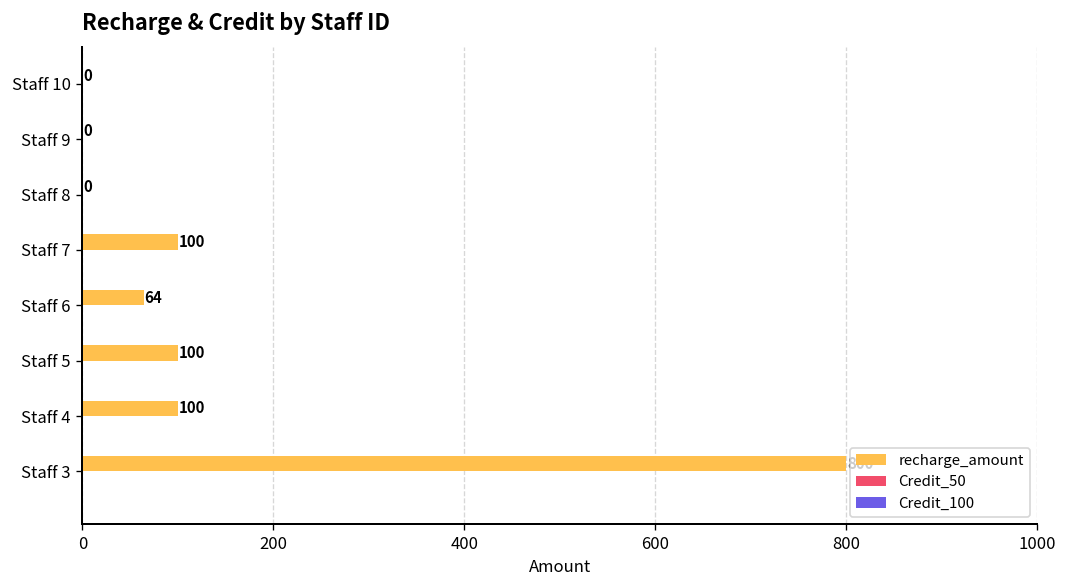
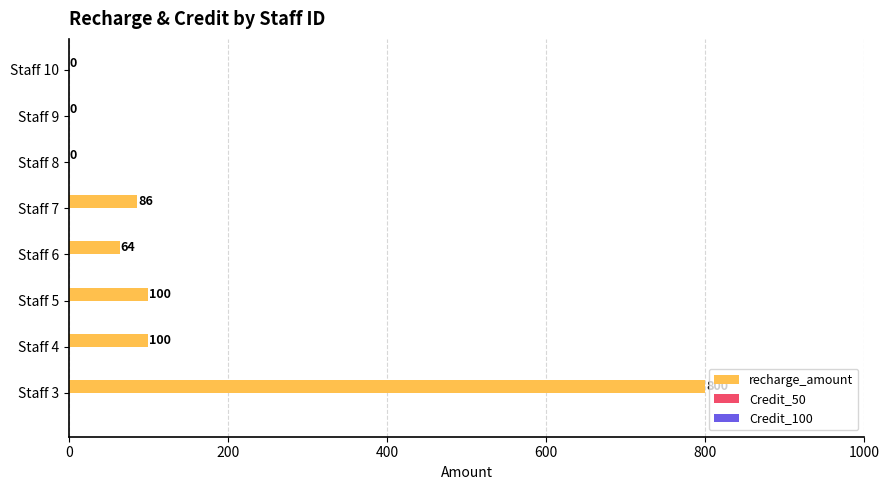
  {
    "recharge_amount": {
      "Staff 10": 0,
      "Staff 9": 0,
      "Staff 8": 0,
-     "Staff 7": 100,
+     "Staff 7": 86,
      "Staff 6": 64,
      "Staff 5": 100,
      "Staff 4": 100
    },
    "Credit_50": {
      "Staff 7": 0,
      "Staff 6": 0,
      "Staff 5": 0,
      "Staff 4": 0,
      "Staff 3": 0
    },
    "Credit_100": {
      "Staff 7": 0,
      "Staff 6": 0,
      "Staff 5": 0,
      "Staff 4": 0,
      "Staff 3": 0
    }
  }
